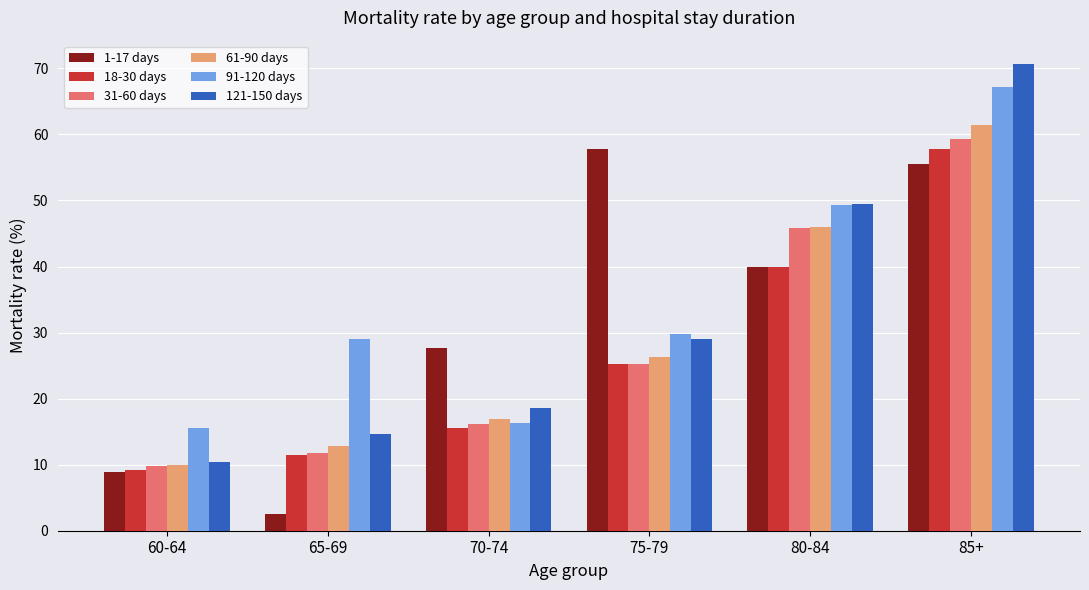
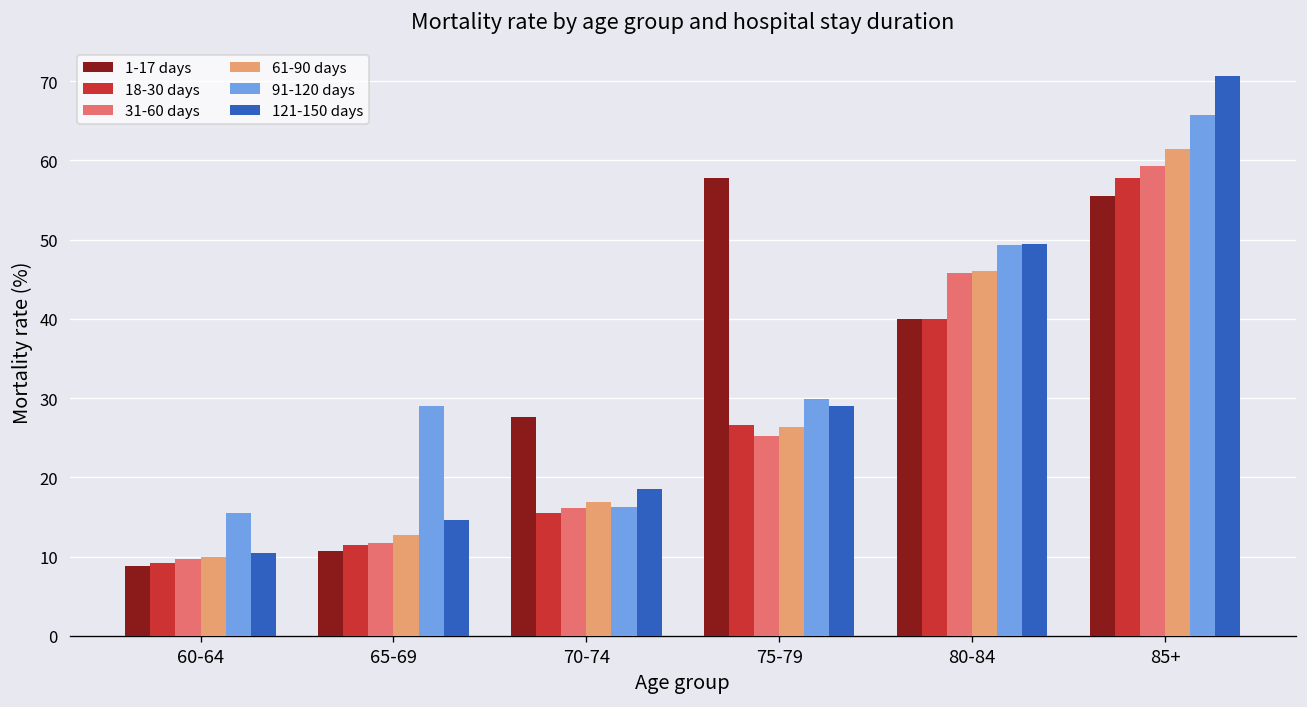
  {
    "1-17 days": {
      "60-64": 9,
-     "65-69": 3,
+     "65-69": 11,
      "70-74": 28,
      "75-79": 58,
      "80-84": 40,
      "85+": 56
    },
    "18-30 days": {
      "60-64": 9,
      "65-69": 11,
      "70-74": 15,
-     "75-79": 25,
+     "75-79": 27,
      "80-84": 40,
      "85+": 58
    },
    "91-120 days": {
      "60-64": 16,
      "65-69": 29,
      "70-74": 16,
      "75-79": 30,
      "80-84": 49,
-     "85+": 67
+     "85+": 66
    },
    "121-150 days": {
      "60-64": 10,
      "65-69": 15,
      "70-74": 19,
      "75-79": 29,
      "80-84": 49,
      "85+": 71
    }
  }
